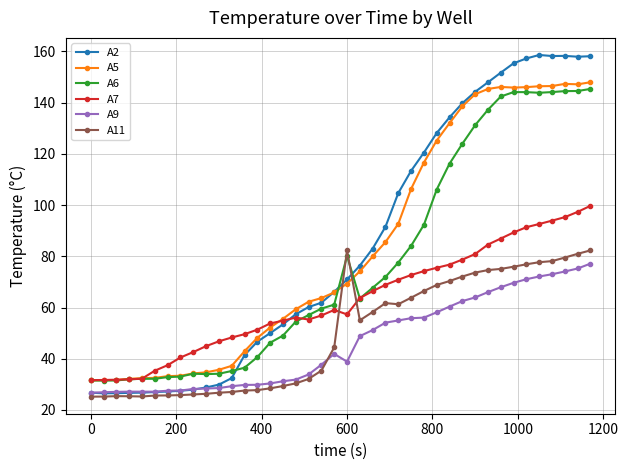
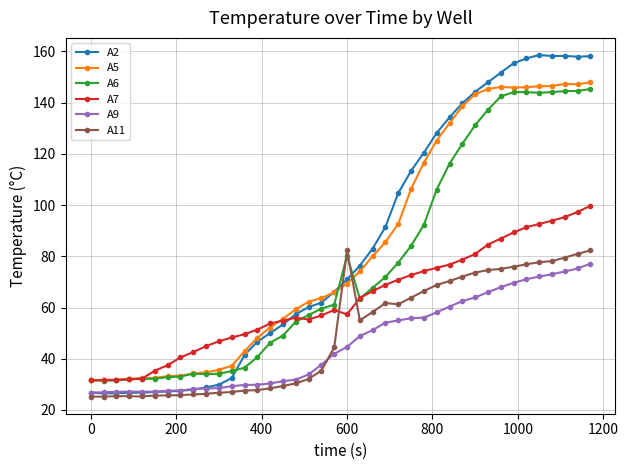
  {
    "A2": {
      "600": 71
    },
    "A5": {
      "600": 69
    },
    "A6": {
      "600": 80
    },
    "A7": {
      "600": 57
    },
    "A9": {
-     "600": 39
+     "600": 45
    },
    "A11": {
      "0": 25,
      "600": 82
    }
  }
